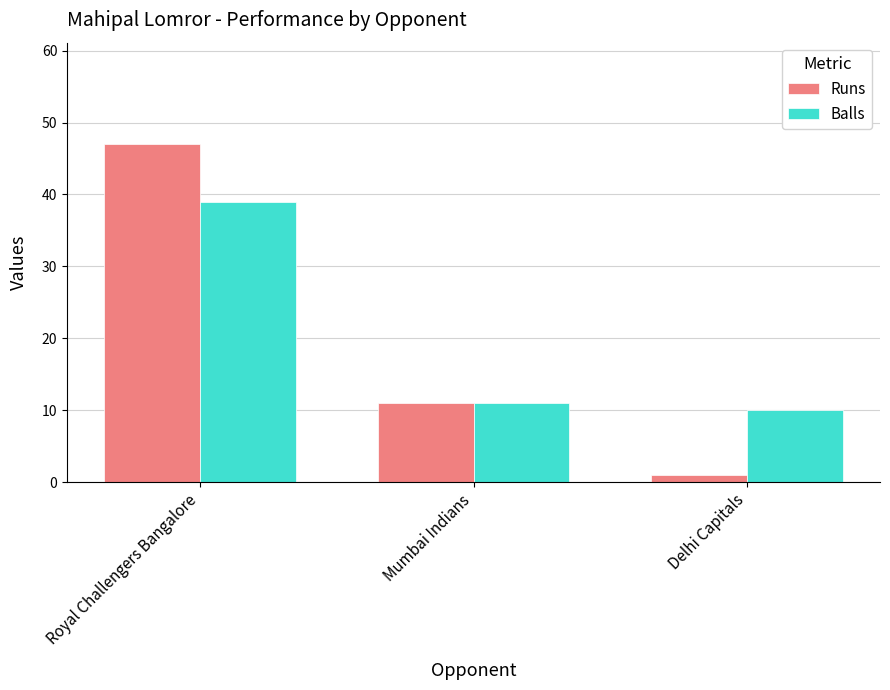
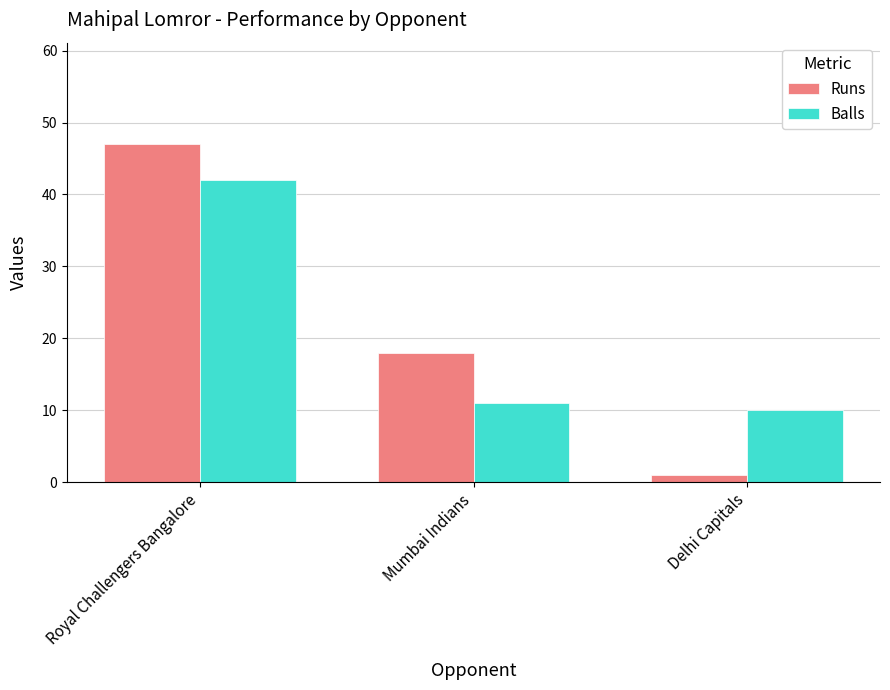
  {
    "Runs": {
      "Royal Challengers Bangalore": 47,
-     "Mumbai Indians": 11,
+     "Mumbai Indians": 18,
      "Delhi Capitals": 1
    },
    "Balls": {
-     "Royal Challengers Bangalore": 39,
+     "Royal Challengers Bangalore": 42,
      "Mumbai Indians": 11,
      "Delhi Capitals": 10
    }
  }
